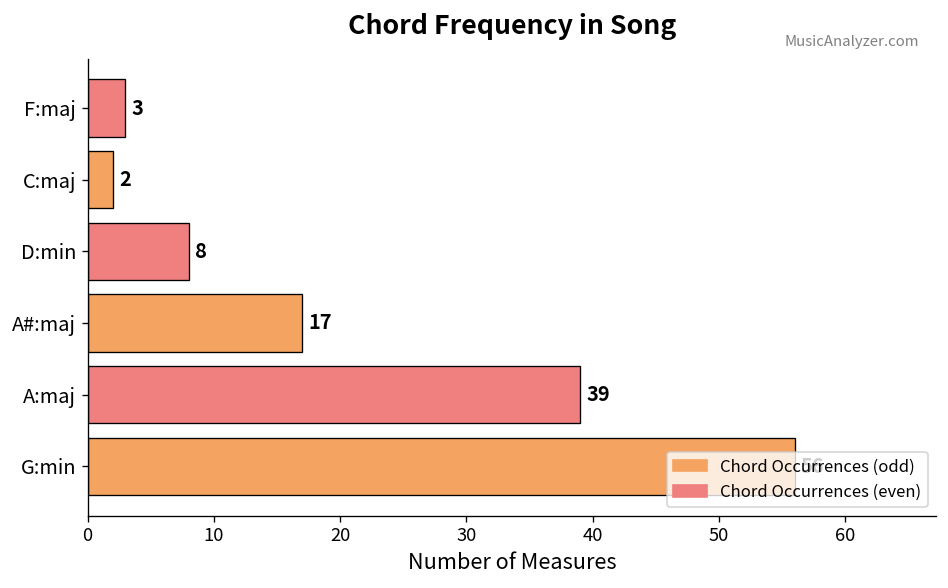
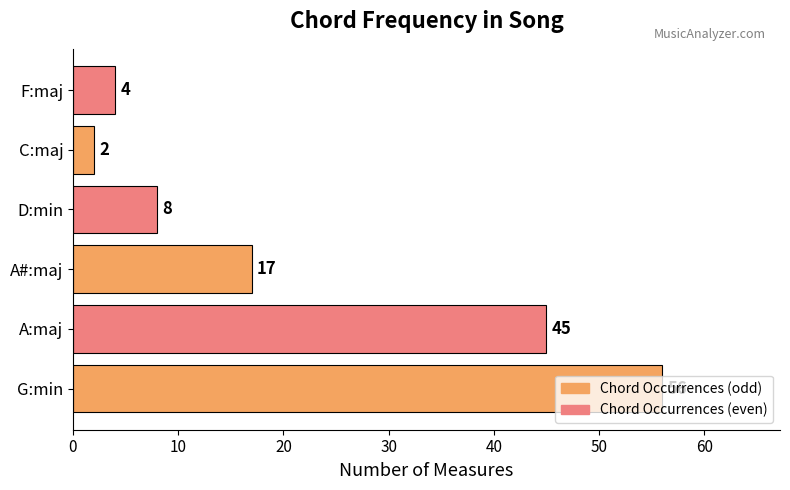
  {
-   "F:maj": 3,
+   "F:maj": 4,
    "C:maj": 2,
    "D:min": 8,
    "A#:maj": 17,
-   "A:maj": 39
+   "A:maj": 45
  }
